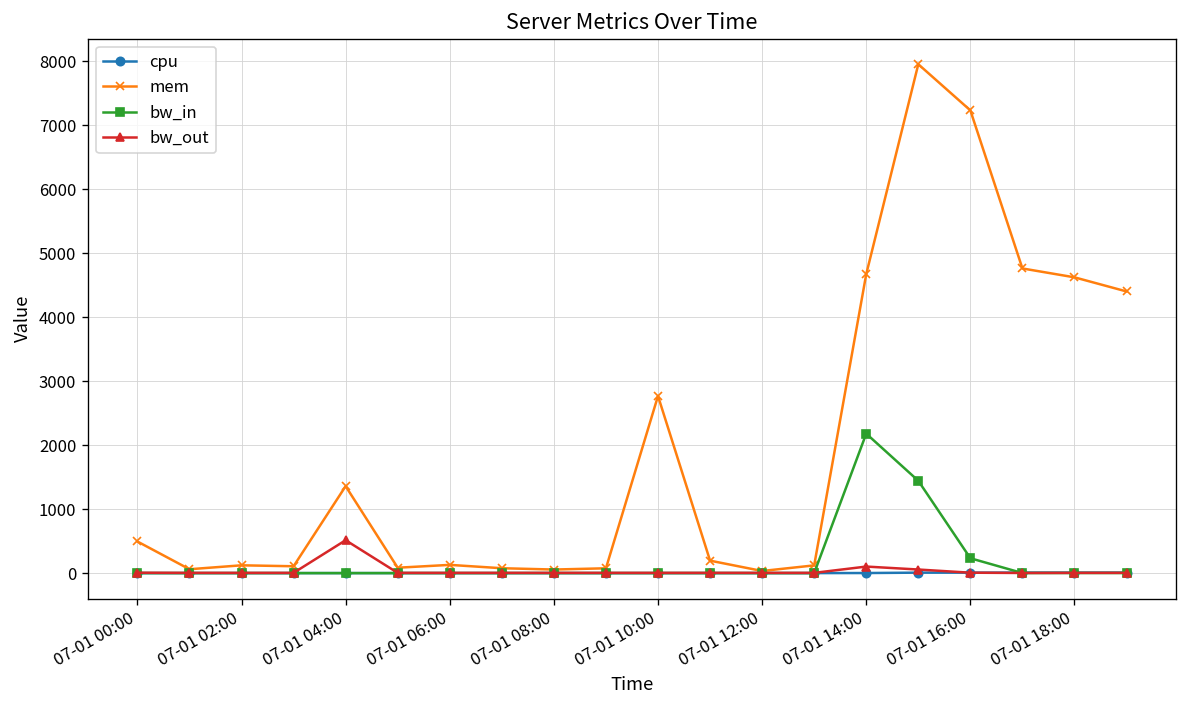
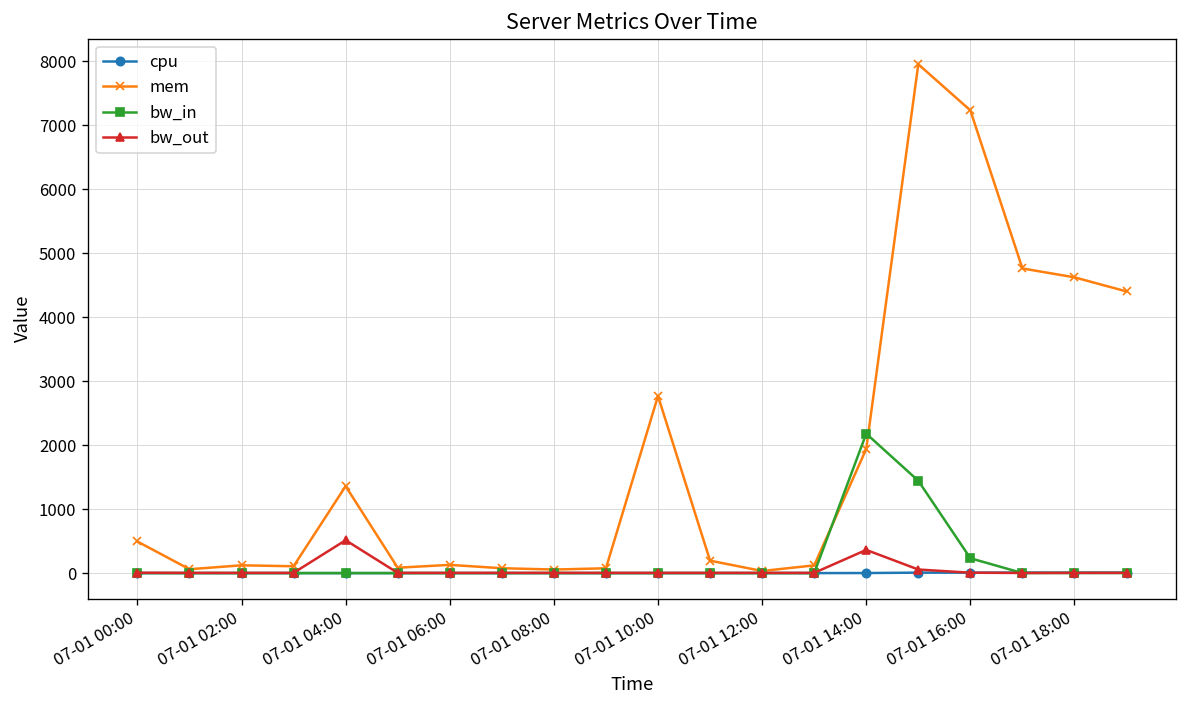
  {
    "cpu": {
      "07-01 14:00": 0
    },
    "mem": {
      "07-01 00:00": 500,
      "07-01 02:00": 100,
      "07-01 04:00": 1400,
      "07-01 06:00": 100,
      "07-01 08:00": 100,
      "07-01 10:00": 2800,
-     "07-01 14:00": 4700,
+     "07-01 14:00": 1900,
      "07-01 16:00": 7200,
      "07-01 18:00": 4600
    },
    "bw_in": {
      "07-01 14:00": 2200,
      "07-01 16:00": 200
    },
    "bw_out": {
      "07-01 04:00": 500,
-     "07-01 14:00": 100
+     "07-01 14:00": 400
    }
  }
